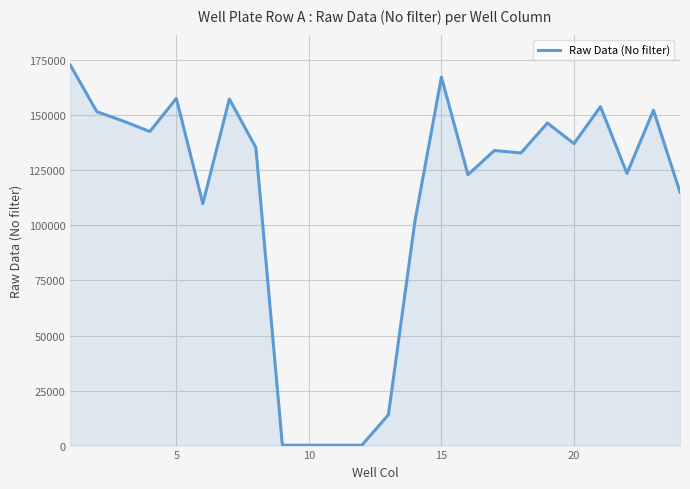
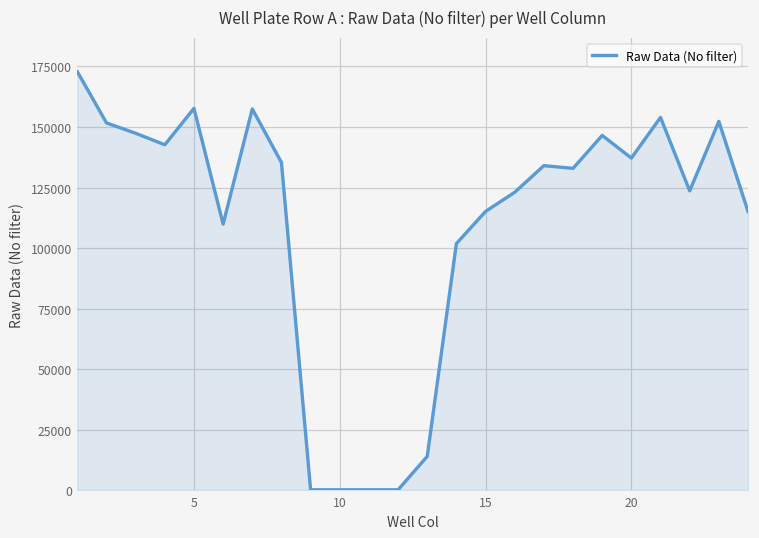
  {
    "5": 158000,
    "10": 0,
-   "15": 167000,
+   "15": 115000,
    "20": 137000
  }
